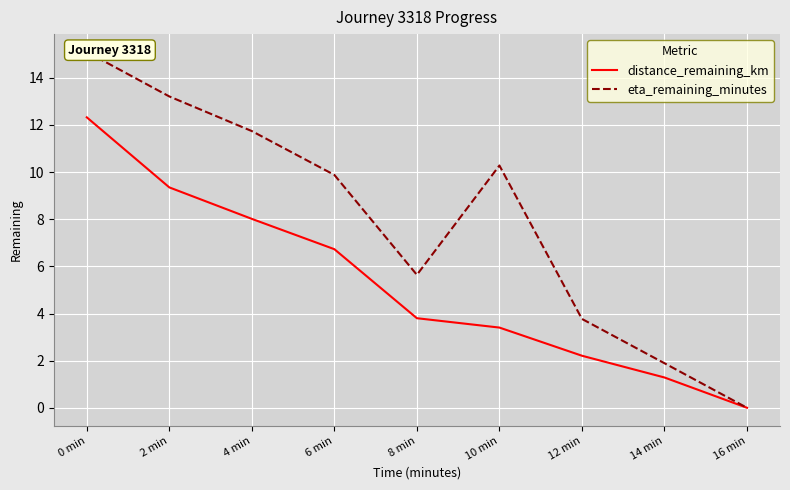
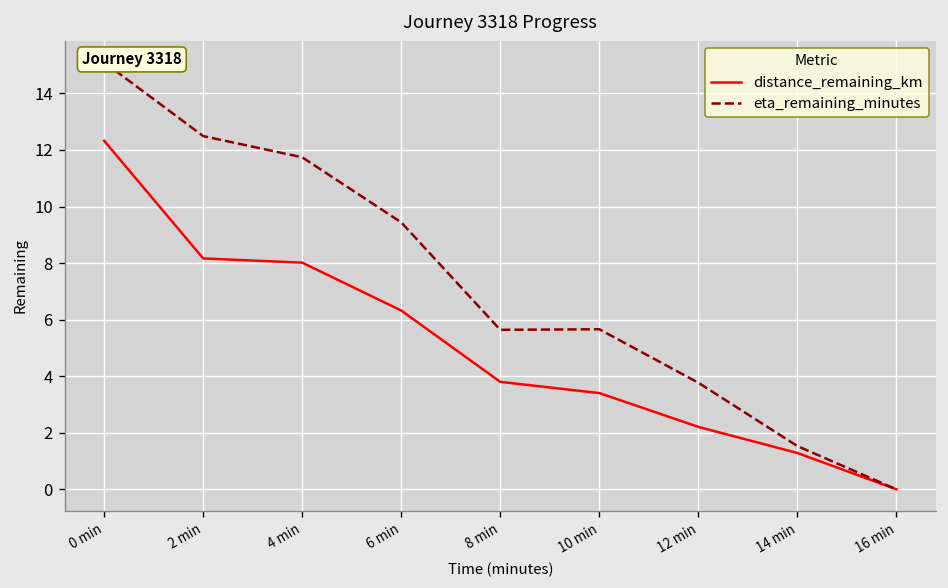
  {
    "distance_remaining_km": {
      "0 min": 12.3,
-     "2 min": 9.4,
+     "2 min": 8.2,
      "4 min": 8.0,
-     "6 min": 6.7,
+     "6 min": 6.3,
      "8 min": 3.8,
      "10 min": 3.4,
      "12 min": 2.2,
      "14 min": 1.3
    },
    "eta_remaining_minutes": {
-     "2 min": 13.2,
+     "2 min": 12.5,
      "4 min": 11.7,
-     "6 min": 9.9,
+     "6 min": 9.4,
      "8 min": 5.6,
-     "10 min": 10.3,
+     "10 min": 5.7,
      "12 min": 3.8,
-     "14 min": 1.9
+     "14 min": 1.5
    }
  }
